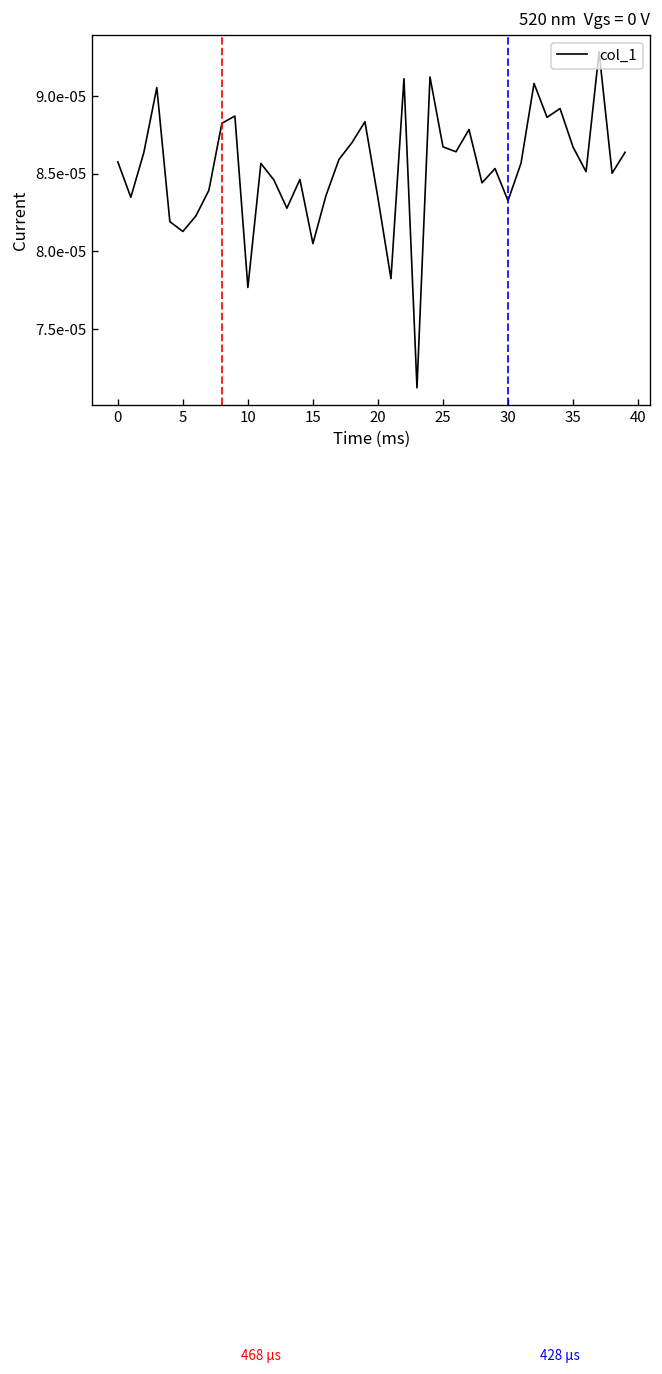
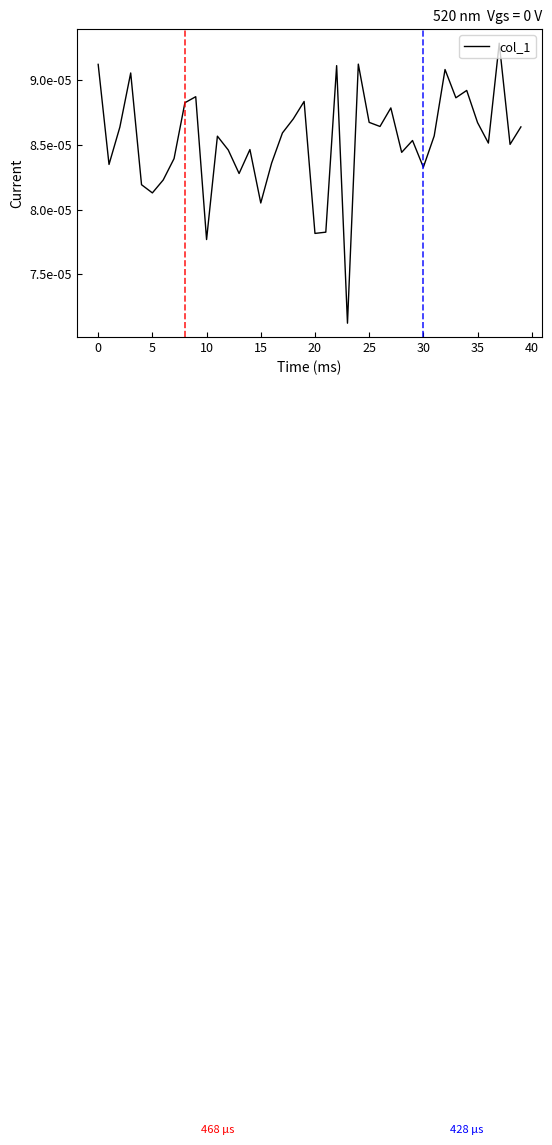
  {
-   "0": 0.0000858,
+   "0": 0.0000912,
    "5": 0.0000813,
    "10": 0.0000777,
    "15": 0.0000805,
-   "20": 0.0000834,
+   "20": 0.0000782,
    "25": 0.0000867,
    "30": 0.0000833,
    "35": 0.0000867
  }
